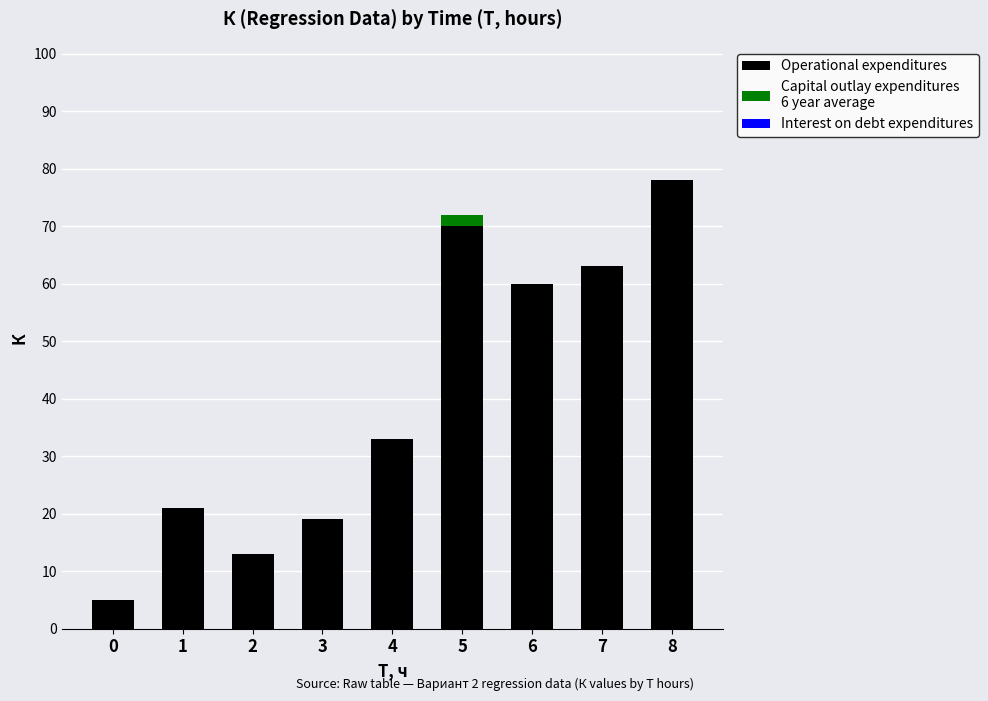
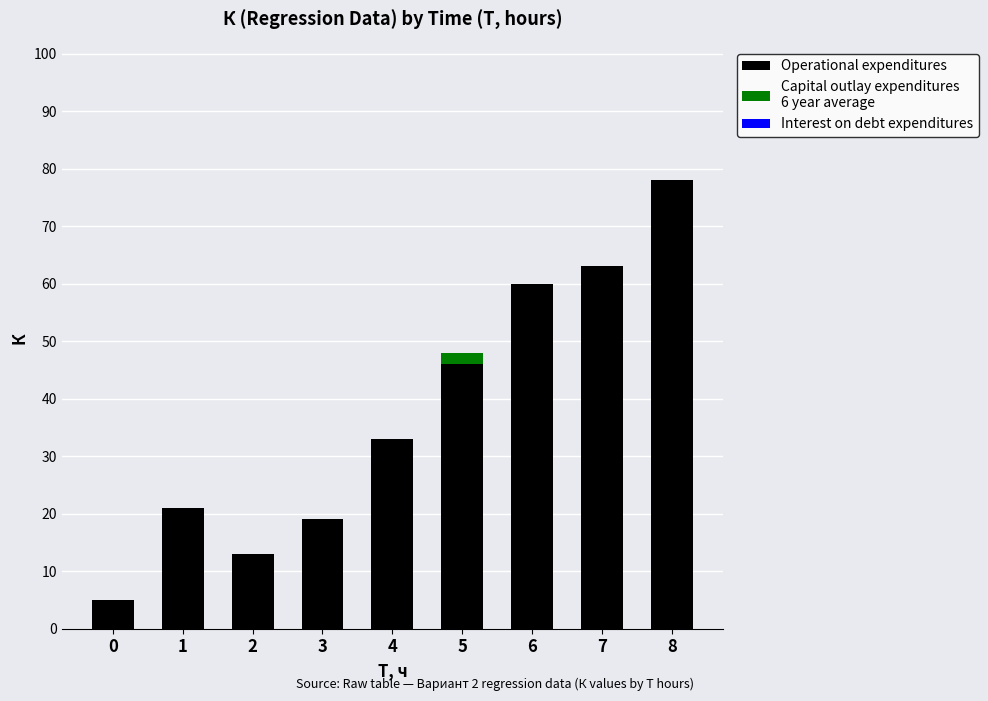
  {
    "Operational expenditures": {
      "0": 5,
      "1": 21,
      "2": 13,
      "3": 19,
      "4": 33,
-     "5": 70,
+     "5": 46,
      "6": 60,
      "7": 63,
      "8": 78
    },
    "Interest on debt expenditures": {
      "0": 0,
      "1": 0,
      "2": 0,
      "3": 0,
      "4": 0,
      "5": 0,
      "6": 0,
      "7": 0,
      "8": 0
    }
  }
